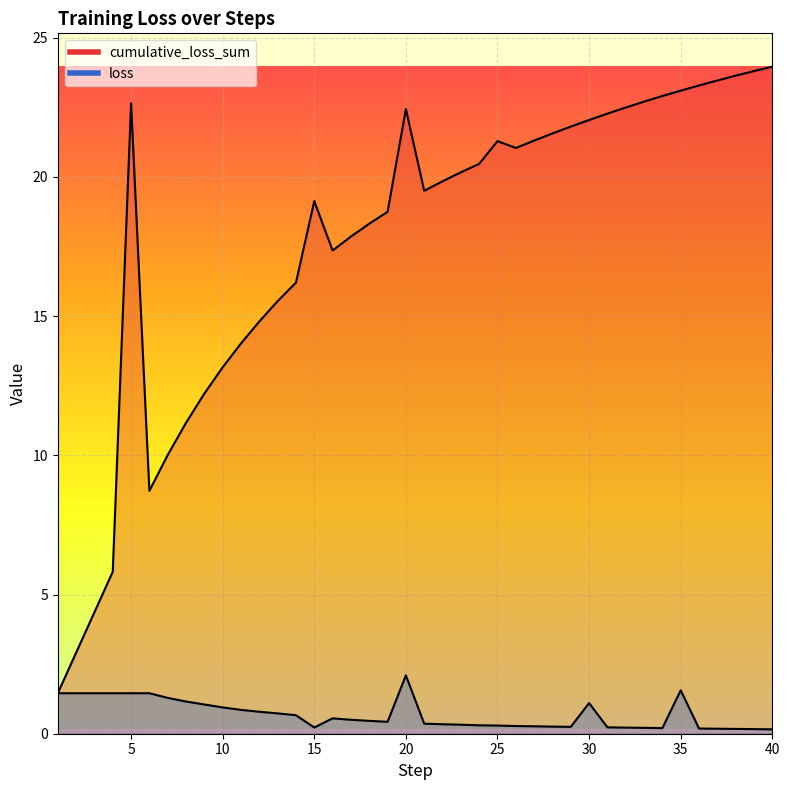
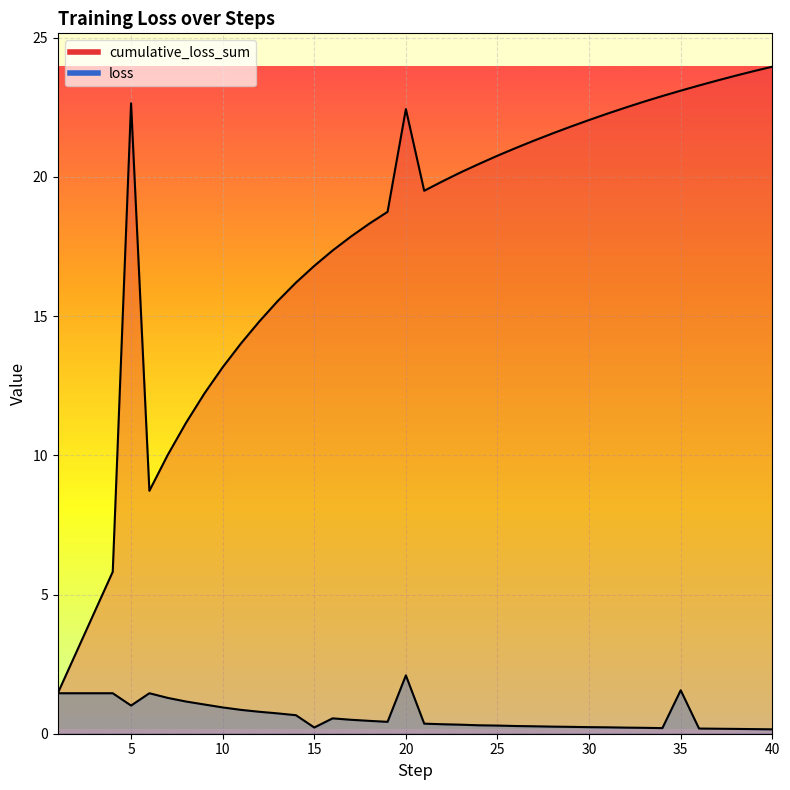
  {
    "cumulative_loss_sum": {
      "5": 22.6,
      "10": 13.2,
-     "15": 19.1,
+     "15": 16.8,
      "20": 22.4,
-     "25": 21.3,
+     "25": 20.8,
      "30": 22.0,
      "35": 23.1,
      "40": 24.0
    },
    "loss": {
-     "5": 1.5,
+     "5": 1.0,
      "10": 0.9,
      "15": 0.2,
      "20": 2.1,
      "25": 0.3,
-     "30": 1.1,
+     "30": 0.2,
      "35": 1.6,
      "40": 0.2
    }
  }
